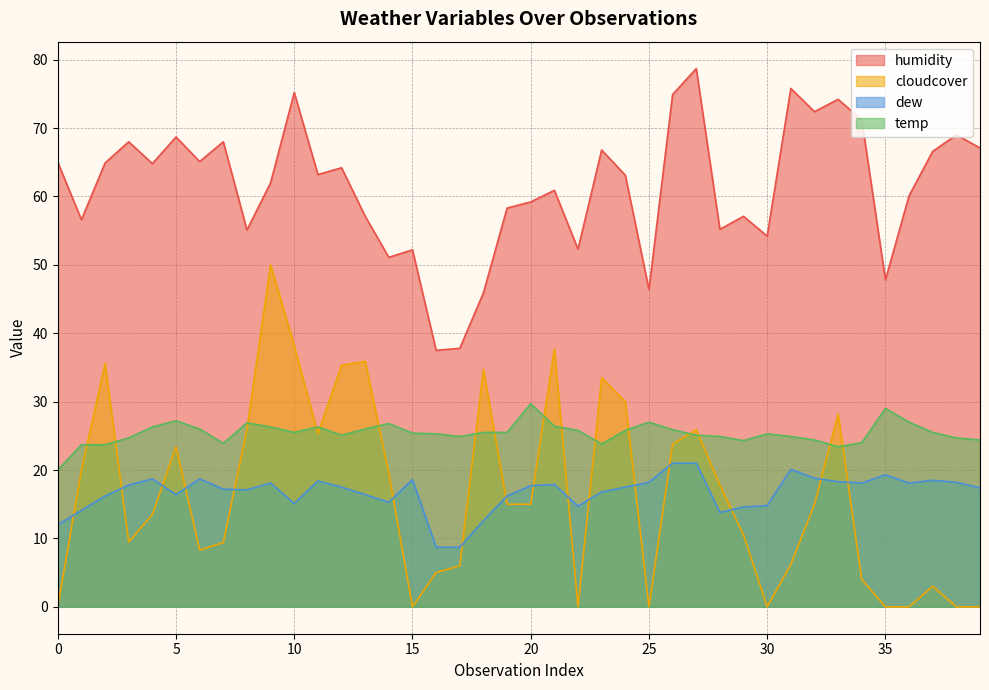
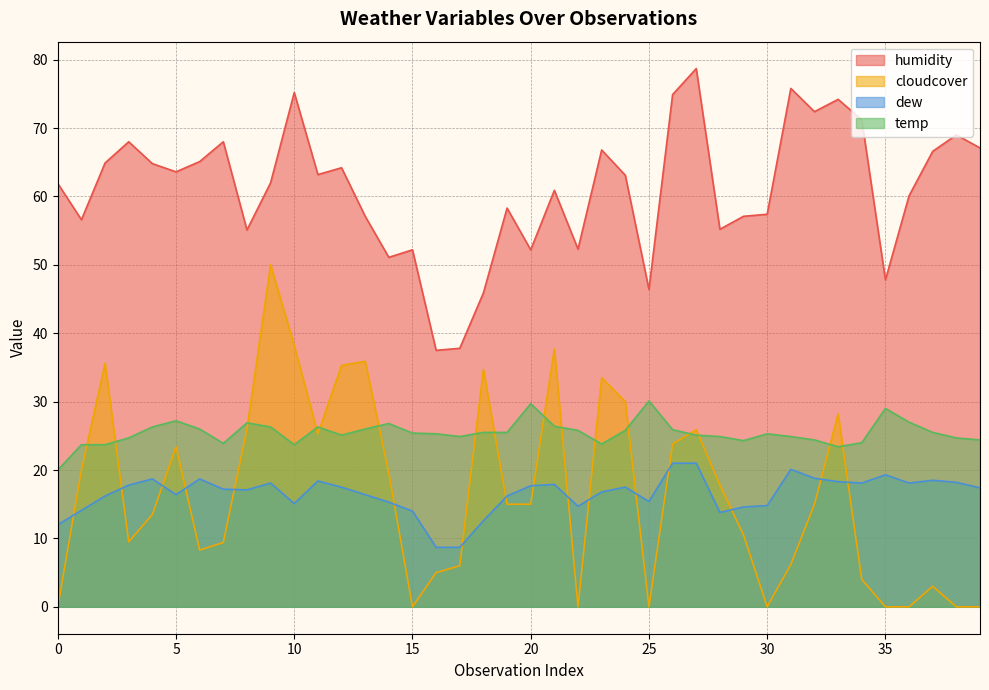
  {
    "humidity": {
-     "0": 65,
-     "5": 69,
+     "0": 62,
+     "5": 64,
      "10": 75,
      "15": 52,
-     "20": 59,
+     "20": 52,
      "25": 46,
-     "30": 54,
+     "30": 57,
      "35": 48
    },
    "cloudcover": {
      "0": 0,
      "5": 23,
      "10": 38,
      "15": 0,
      "20": 15,
      "25": 0,
      "30": 0,
      "35": 0
    },
    "dew": {
      "0": 12,
      "5": 16,
      "10": 15,
-     "15": 19,
+     "15": 14,
      "20": 18,
-     "25": 18,
+     "25": 15,
      "30": 15,
      "35": 19
    },
    "temp": {
      "0": 20,
      "5": 27,
-     "10": 26,
+     "10": 24,
      "15": 25,
      "20": 30,
-     "25": 27,
+     "25": 30,
      "30": 25,
      "35": 29
    }
  }
